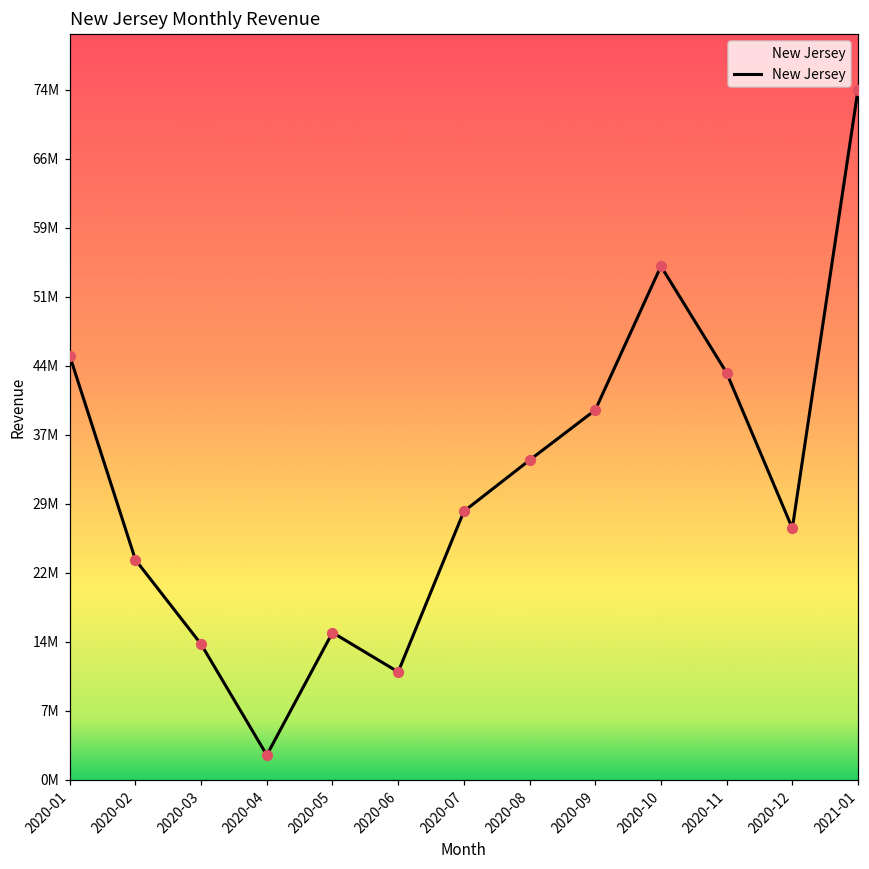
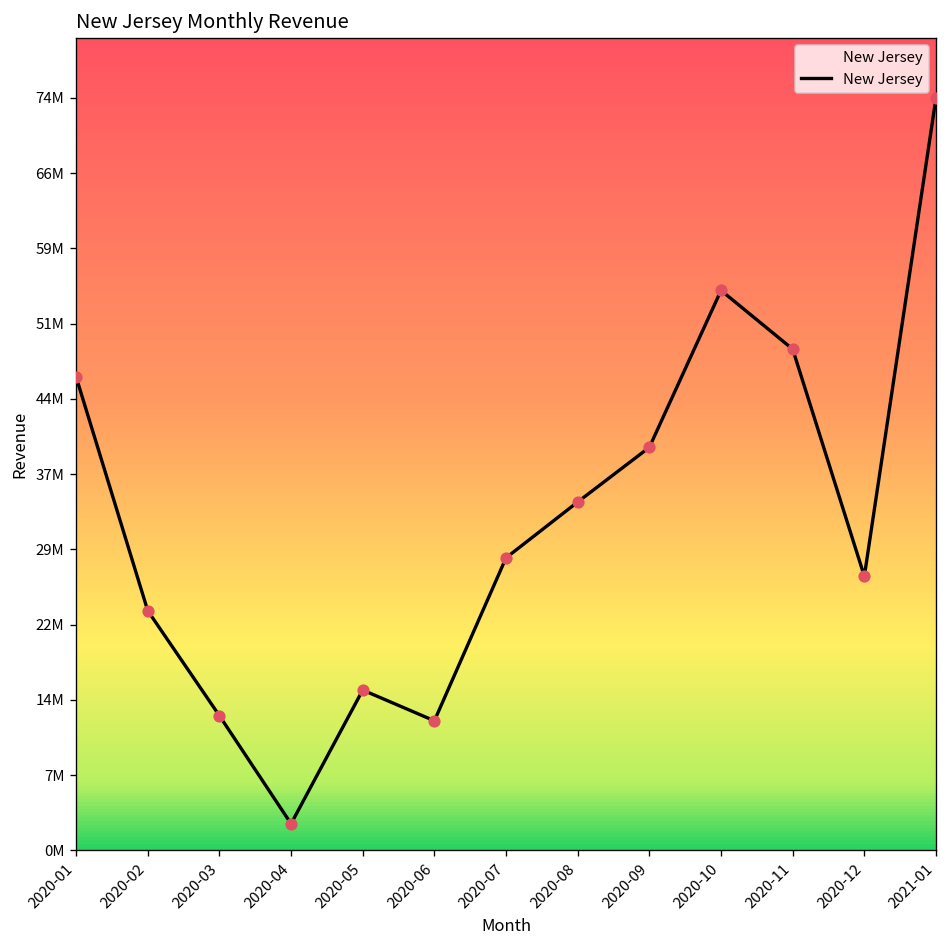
  {
-   "2020-01": 46000000,
+   "2020-01": 47000000,
    "2020-02": 24000000,
-   "2020-03": 15000000,
+   "2020-03": 13000000,
    "2020-04": 3000000,
    "2020-05": 16000000,
-   "2020-06": 12000000,
+   "2020-06": 13000000,
    "2020-07": 29000000,
    "2020-08": 34000000,
    "2020-09": 40000000,
    "2020-10": 55000000,
-   "2020-11": 44000000,
+   "2020-11": 49000000,
    "2020-12": 27000000,
    "2021-01": 74000000
  }
